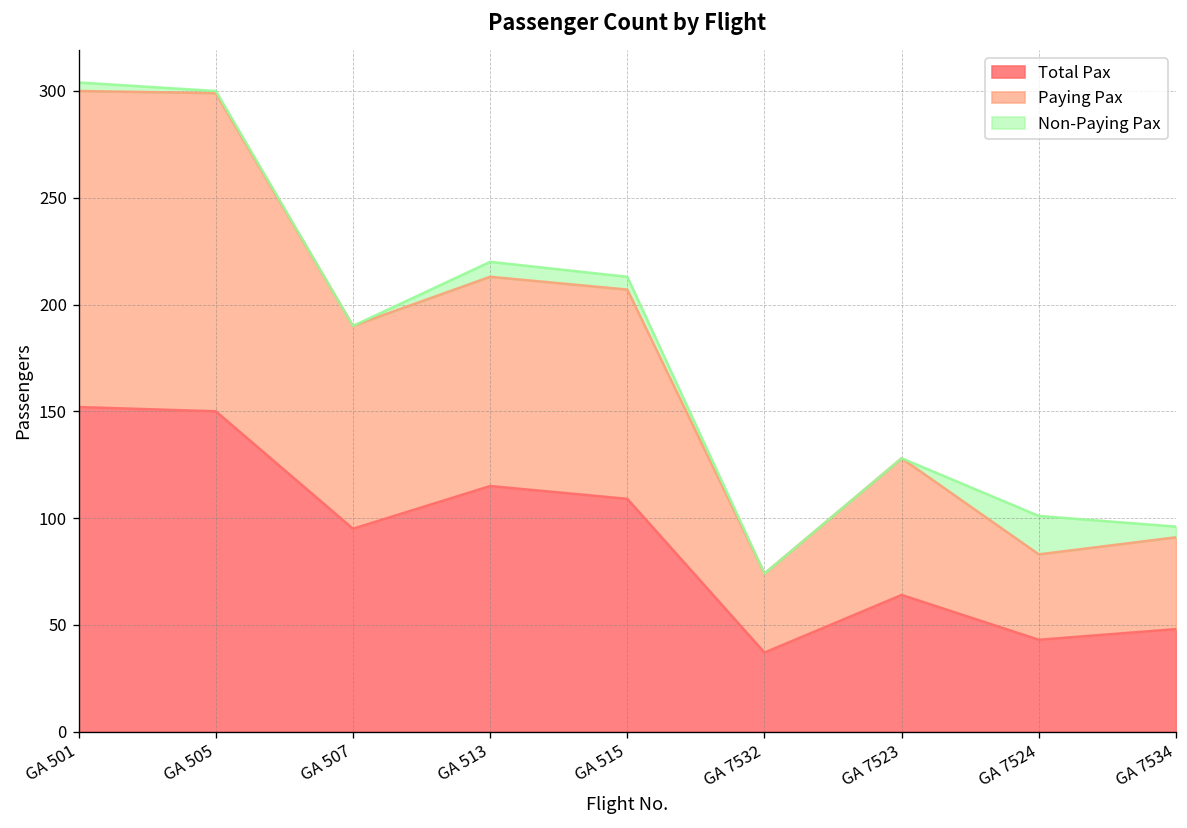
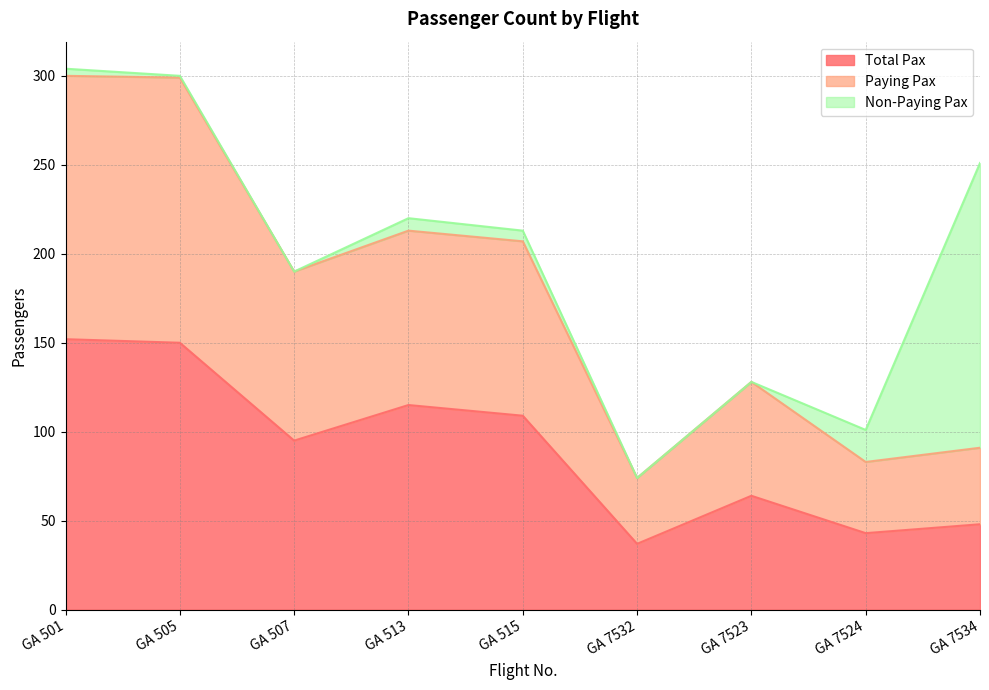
  {
    "Non-Paying Pax": {
      "GA 501": 4,
      "GA 513": 7,
      "GA 515": 6,
      "GA 7524": 18,
-     "GA 7534": 5
+     "GA 7534": 160
    }
  }
